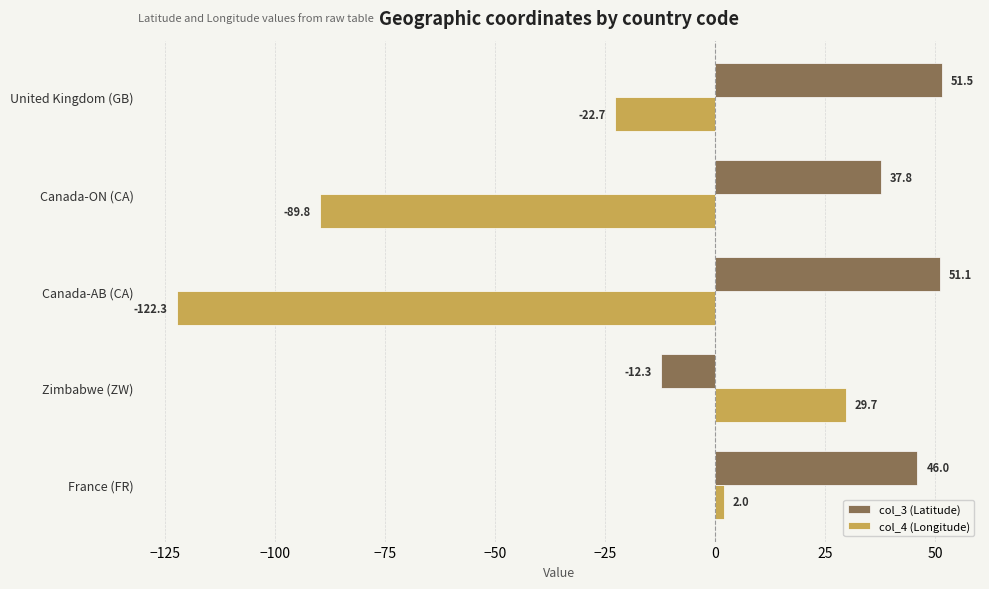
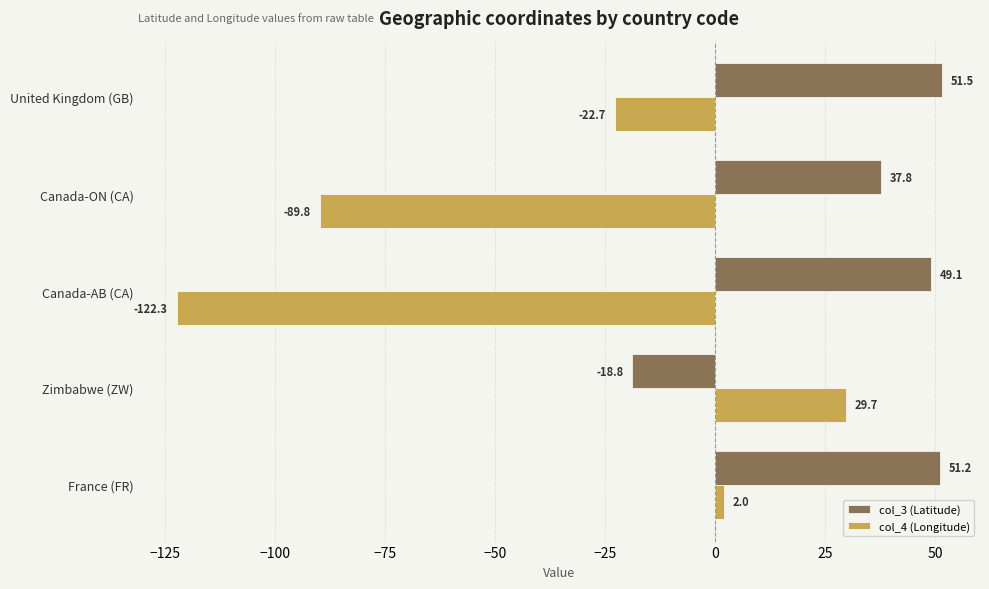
  {
    "col_3 (Latitude)": {
      "United Kingdom (GB)": 51.5,
      "Canada-ON (CA)": 37.8,
-     "Canada-AB (CA)": 51.1,
-     "Zimbabwe (ZW)": -12.3,
-     "France (FR)": 46.0
+     "Canada-AB (CA)": 49.1,
+     "Zimbabwe (ZW)": -18.8,
+     "France (FR)": 51.2
    },
    "col_4 (Longitude)": {
      "United Kingdom (GB)": -22.7,
      "Canada-ON (CA)": -89.8,
      "Canada-AB (CA)": -122.3,
      "Zimbabwe (ZW)": 29.7,
      "France (FR)": 2.0
    }
  }
